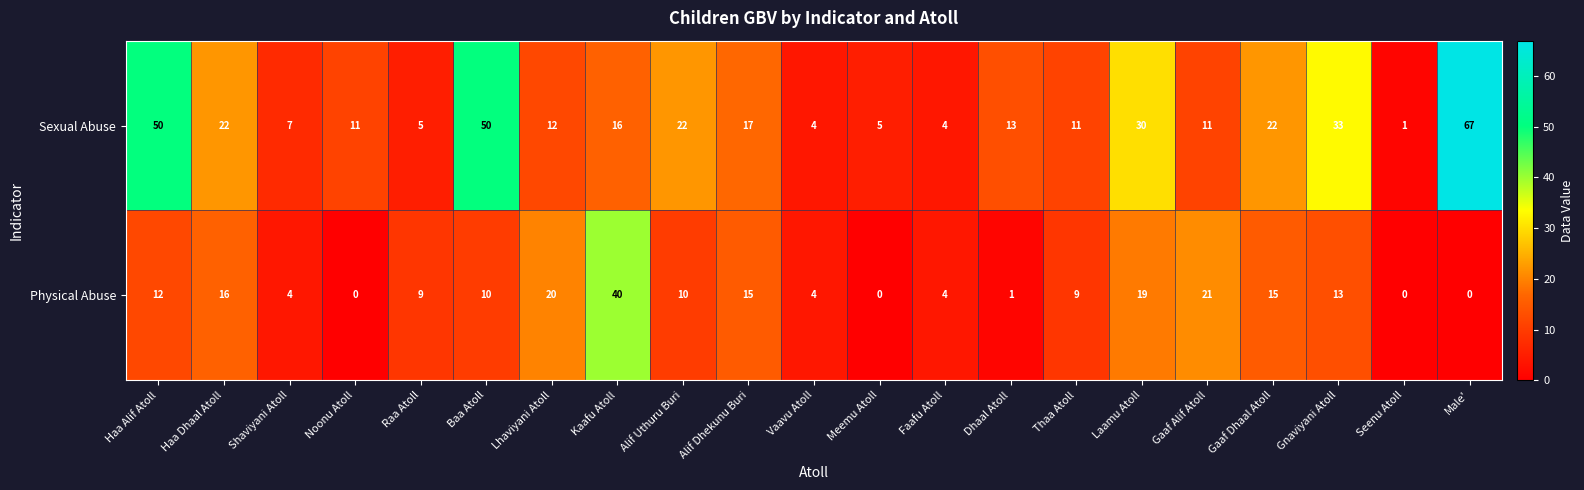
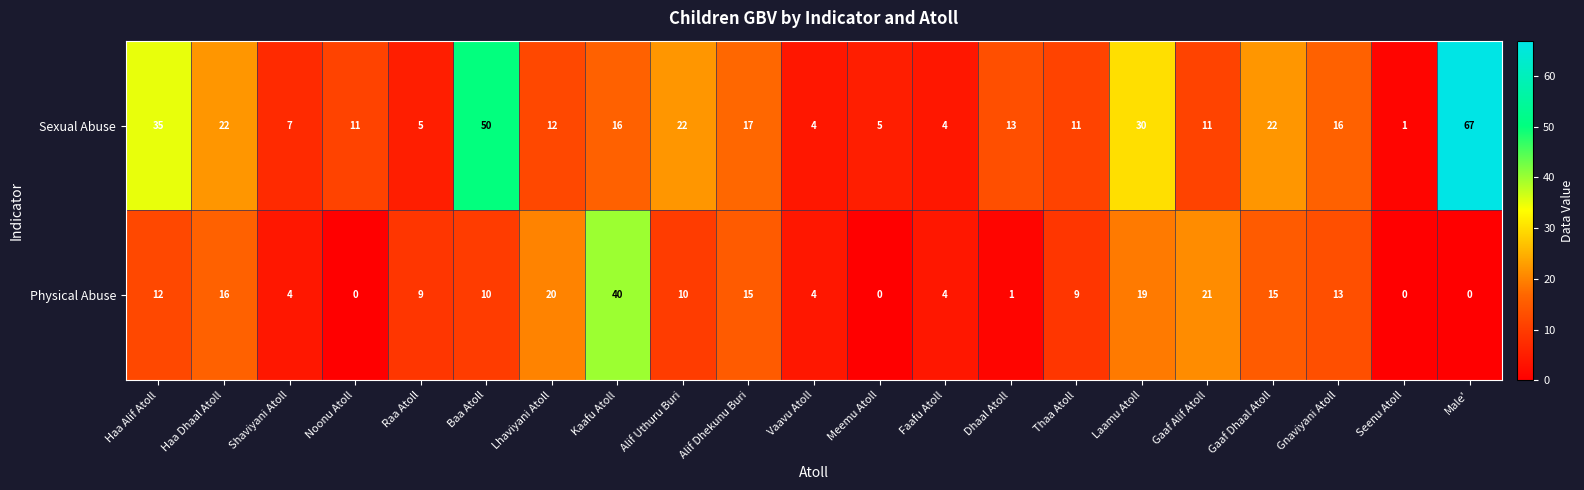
  {
    "Sexual Abuse": {
-     "Haa Alif Atoll": 50,
+     "Haa Alif Atoll": 35,
      "Haa Dhaal Atoll": 22,
      "Shaviyani Atoll": 7,
      "Noonu Atoll": 11,
      "Raa Atoll": 5,
      "Baa Atoll": 50,
      "Lhaviyani Atoll": 12,
      "Kaafu Atoll": 16,
      "Alif Uthuru Buri": 22,
      "Alif Dhekunu Buri": 17,
      "Vaavu Atoll": 4,
      "Meemu Atoll": 5,
      "Faafu Atoll": 4,
      "Dhaal Atoll": 13,
      "Thaa Atoll": 11,
      "Laamu Atoll": 30,
      "Gaaf Alif Atoll": 11,
      "Gaaf Dhaal Atoll": 22,
-     "Gnaviyani Atoll": 33,
+     "Gnaviyani Atoll": 16,
      "Seenu Atoll": 1,
      "Male'": 67
    },
    "Physical Abuse": {
      "Haa Alif Atoll": 12,
      "Haa Dhaal Atoll": 16,
      "Shaviyani Atoll": 4,
      "Noonu Atoll": 0,
      "Raa Atoll": 9,
      "Baa Atoll": 10,
      "Lhaviyani Atoll": 20,
      "Kaafu Atoll": 40,
      "Alif Uthuru Buri": 10,
      "Alif Dhekunu Buri": 15,
      "Vaavu Atoll": 4,
      "Meemu Atoll": 0,
      "Faafu Atoll": 4,
      "Dhaal Atoll": 1,
      "Thaa Atoll": 9,
      "Laamu Atoll": 19,
      "Gaaf Alif Atoll": 21,
      "Gaaf Dhaal Atoll": 15,
      "Gnaviyani Atoll": 13,
      "Seenu Atoll": 0,
      "Male'": 0
    }
  }
